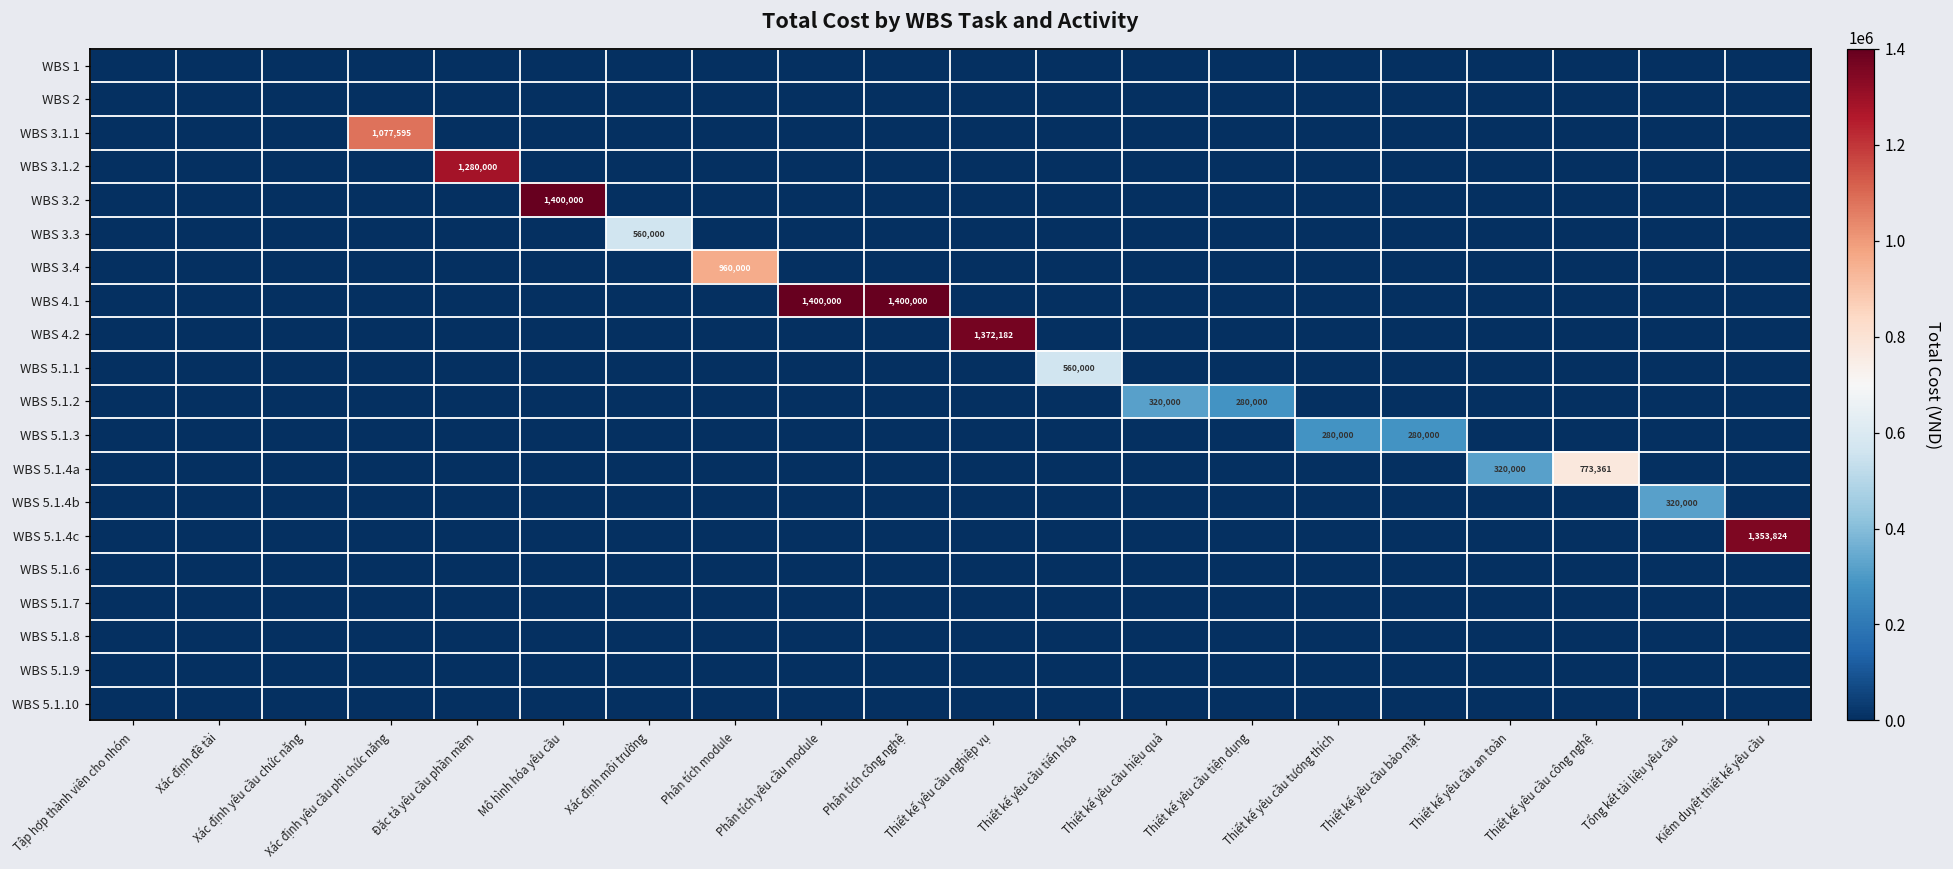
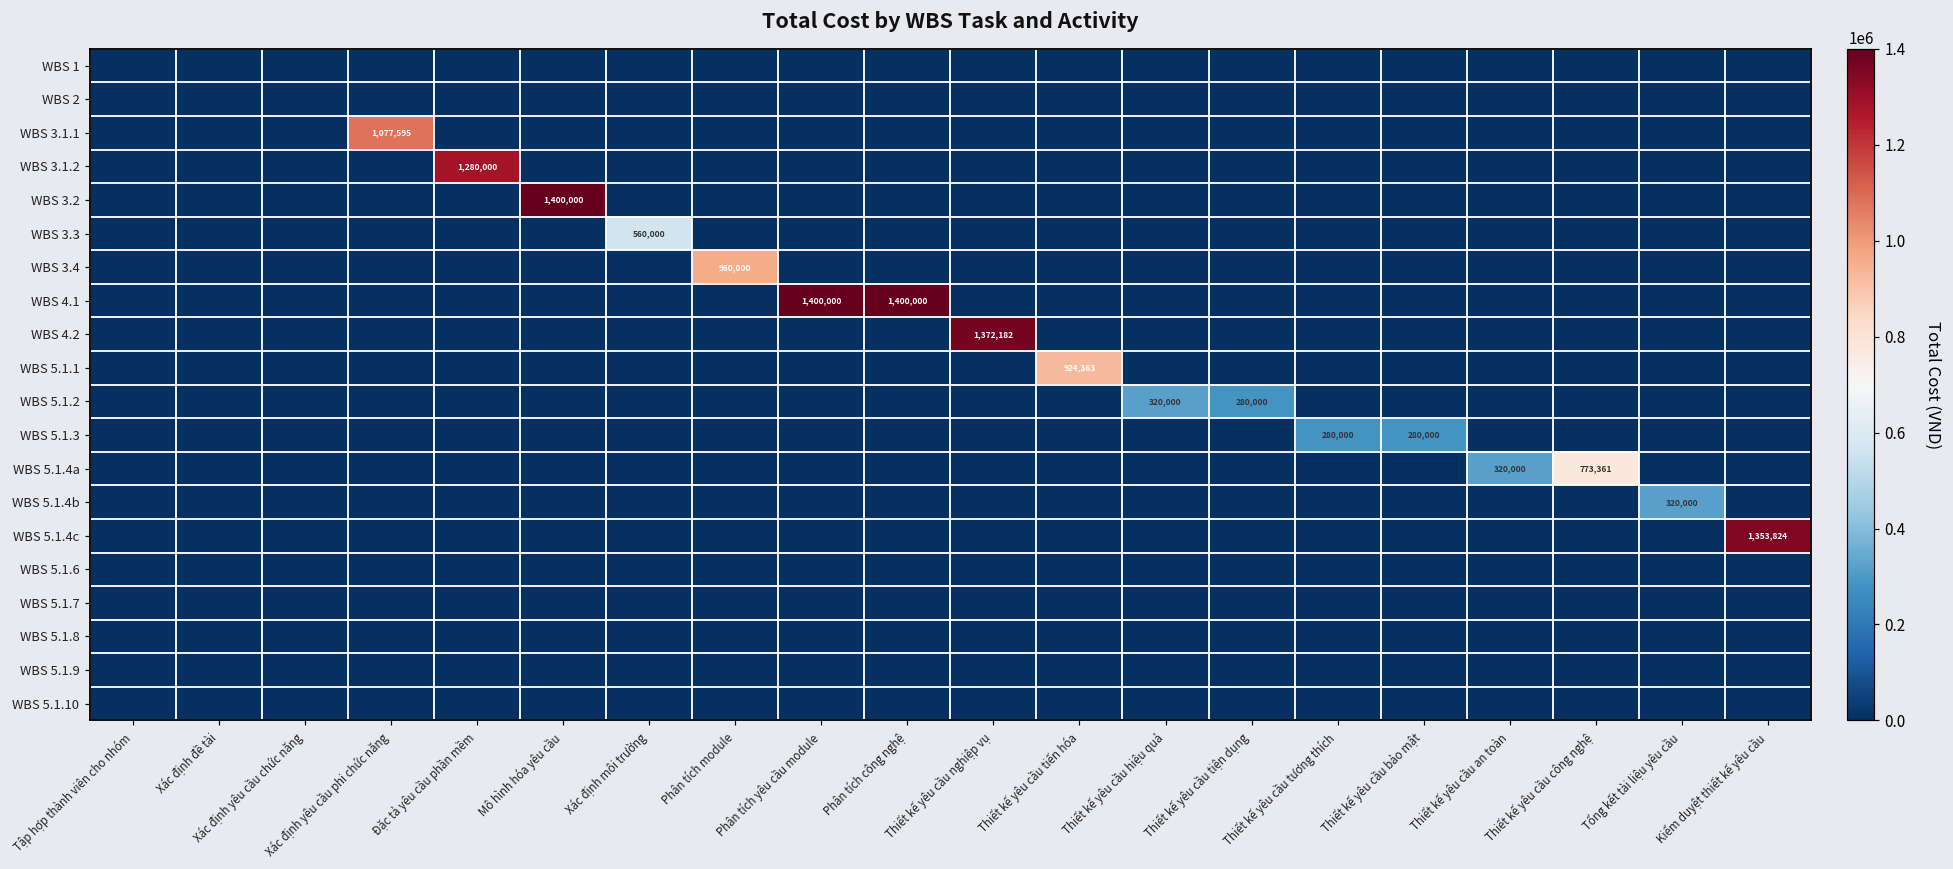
  {
    "WBS 3.1.1": {
      "Xác định yêu cầu phi chức năng": "1,077,595"
    },
    "WBS 3.1.2": {
      "Đặc tả yêu cầu phần mềm": "1,280,000"
    },
    "WBS 3.2": {
      "Mô hình hóa yêu cầu": "1,400,000"
    },
    "WBS 3.3": {
      "Xác định môi trường": "560,000"
    },
    "WBS 3.4": {
      "Phân tích module": "960,000"
    },
    "WBS 4.1": {
      "Phân tích yêu cầu module": "1,400,000",
      "Phân tích công nghệ": "1,400,000"
    },
    "WBS 4.2": {
      "Thiết kế yêu cầu nghiệp vụ": "1,372,182"
    },
    "WBS 5.1.1": {
-     "Thiết kế yêu cầu tiến hóa": "560,000"
+     "Thiết kế yêu cầu tiến hóa": "924,363"
    },
    "WBS 5.1.2": {
      "Thiết kế yêu cầu hiệu quả": "320,000",
      "Thiết kế yêu cầu tiện dụng": "280,000"
    },
    "WBS 5.1.3": {
      "Thiết kế yêu cầu tương thích": "280,000",
      "Thiết kế yêu cầu bảo mật": "280,000"
    },
    "WBS 5.1.4a": {
      "Thiết kế yêu cầu an toàn": "320,000",
      "Thiết kế yêu cầu công nghệ": "773,361"
    },
    "WBS 5.1.4b": {
      "Tổng kết tài liệu yêu cầu": "320,000"
    },
    "WBS 5.1.4c": {
      "Kiểm duyệt thiết kế yêu cầu": "1,353,824"
    }
  }
